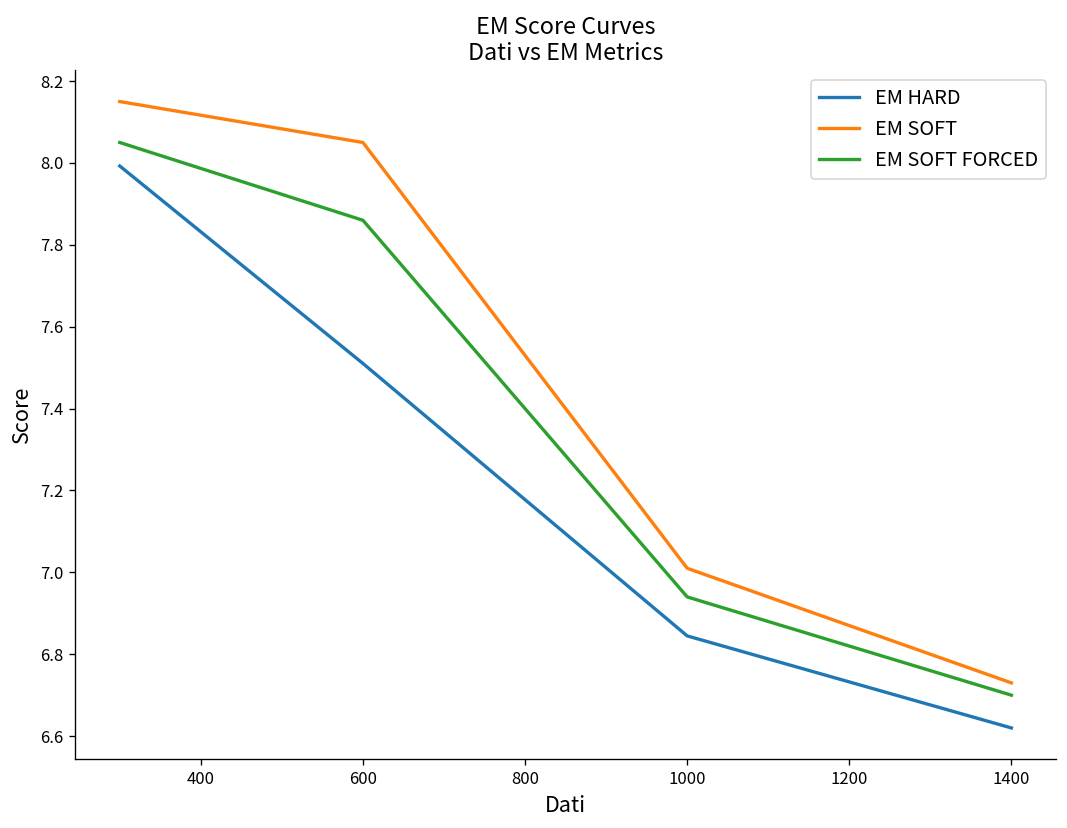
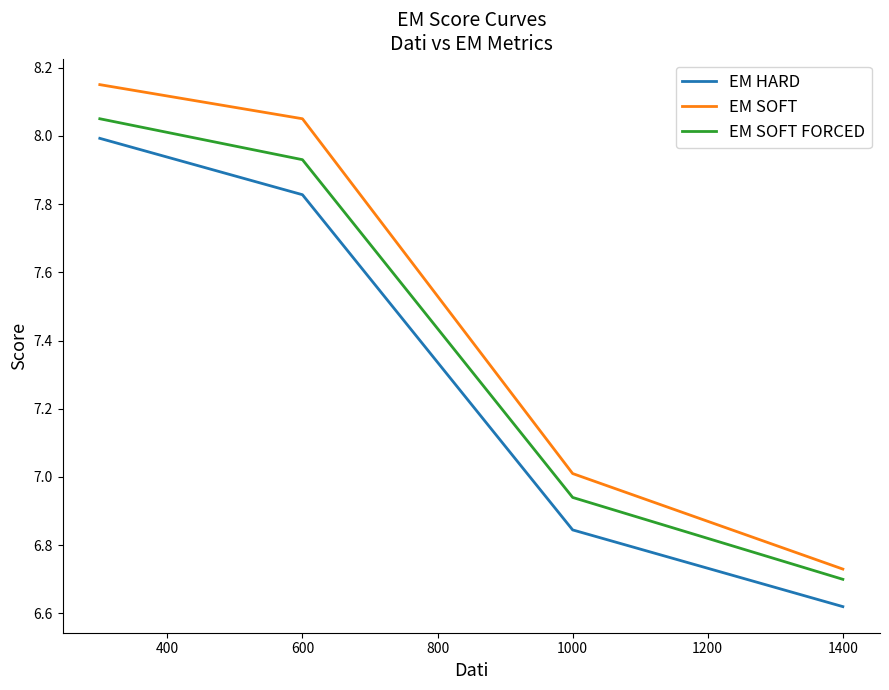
  {
    "EM HARD": {
-     "600": 7.51,
+     "600": 7.83,
      "1000": 6.84,
      "1400": 6.62
    },
    "EM SOFT": {
      "600": 8.05,
      "1000": 7.01,
      "1400": 6.73
    },
    "EM SOFT FORCED": {
-     "600": 7.86,
+     "600": 7.93,
      "1000": 6.94,
      "1400": 6.70
    }
  }
